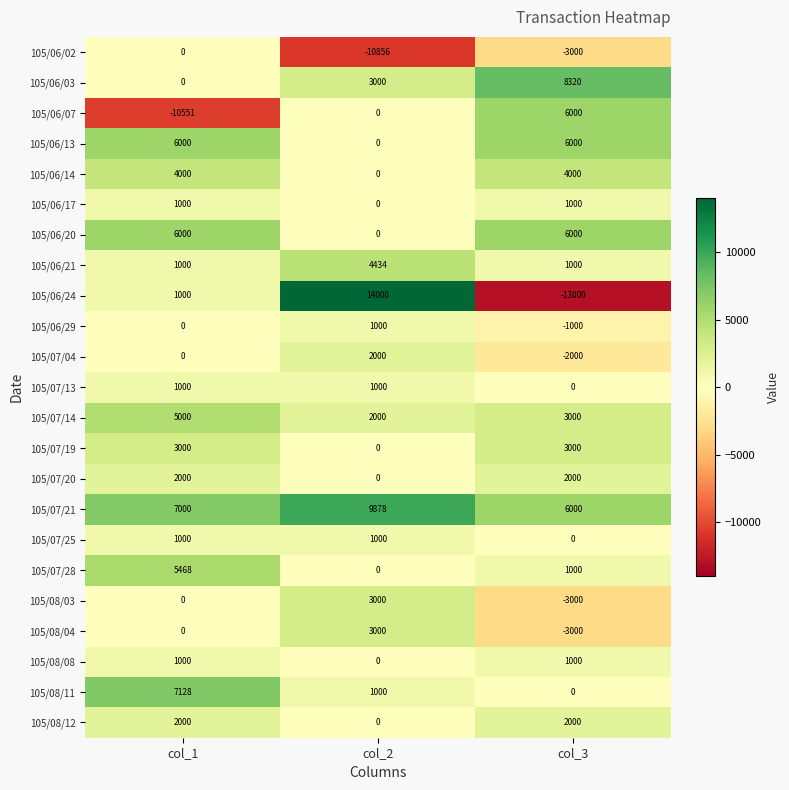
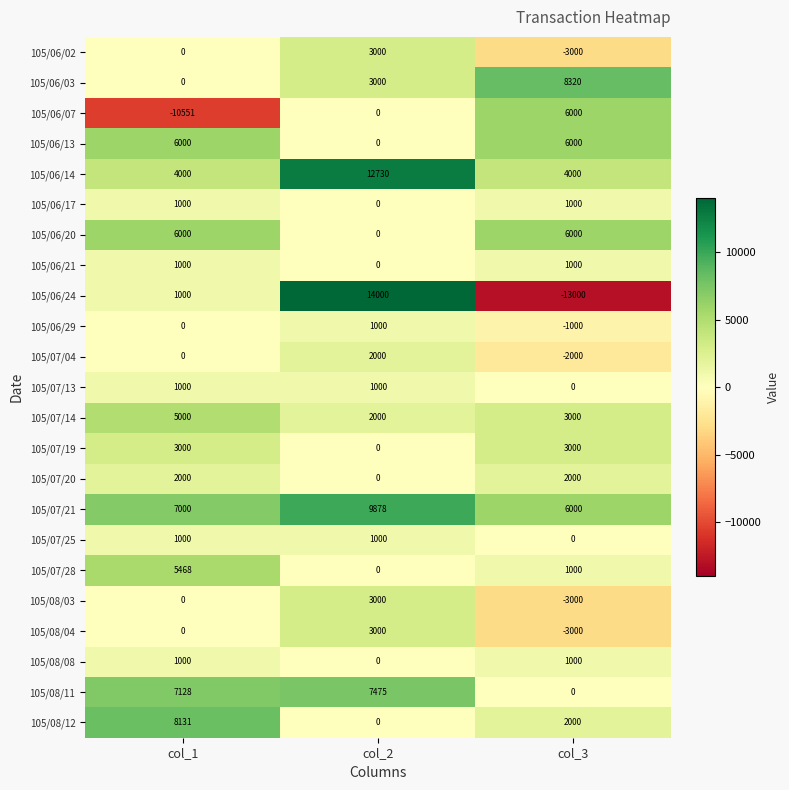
  {
    "105/06/02": {
      "col_1": 0,
-     "col_2": -10856,
+     "col_2": 3000,
      "col_3": -3000
    },
    "105/06/03": {
      "col_1": 0,
      "col_2": 3000,
      "col_3": 8320
    },
    "105/06/07": {
      "col_1": -10551,
      "col_2": 0,
      "col_3": 6000
    },
    "105/06/13": {
      "col_1": 6000,
      "col_2": 0,
      "col_3": 6000
    },
    "105/06/14": {
      "col_1": 4000,
-     "col_2": 0,
+     "col_2": 12730,
      "col_3": 4000
    },
    "105/06/17": {
      "col_1": 1000,
      "col_2": 0,
      "col_3": 1000
    },
    "105/06/20": {
      "col_1": 6000,
      "col_2": 0,
      "col_3": 6000
    },
    "105/06/21": {
      "col_1": 1000,
-     "col_2": 4434,
+     "col_2": 0,
      "col_3": 1000
    },
    "105/06/24": {
      "col_1": 1000,
      "col_2": 14000,
      "col_3": -13000
    },
    "105/06/29": {
      "col_1": 0,
      "col_2": 1000,
      "col_3": -1000
    },
    "105/07/04": {
      "col_1": 0,
      "col_2": 2000,
      "col_3": -2000
    },
    "105/07/13": {
      "col_1": 1000,
      "col_2": 1000,
      "col_3": 0
    },
    "105/07/14": {
      "col_1": 5000,
      "col_2": 2000,
      "col_3": 3000
    },
    "105/07/19": {
      "col_1": 3000,
      "col_2": 0,
      "col_3": 3000
    },
    "105/07/20": {
      "col_1": 2000,
      "col_2": 0,
      "col_3": 2000
    },
    "105/07/21": {
      "col_1": 7000,
      "col_2": 9878,
      "col_3": 6000
    },
    "105/07/25": {
      "col_1": 1000,
      "col_2": 1000,
      "col_3": 0
    },
    "105/07/28": {
      "col_1": 5468,
      "col_2": 0,
      "col_3": 1000
    },
    "105/08/03": {
      "col_1": 0,
      "col_2": 3000,
      "col_3": -3000
    },
    "105/08/04": {
      "col_1": 0,
      "col_2": 3000,
      "col_3": -3000
    },
    "105/08/08": {
      "col_1": 1000,
      "col_2": 0,
      "col_3": 1000
    },
    "105/08/11": {
      "col_1": 7128,
-     "col_2": 1000,
+     "col_2": 7475,
      "col_3": 0
    },
    "105/08/12": {
-     "col_1": 2000,
+     "col_1": 8131,
      "col_2": 0,
      "col_3": 2000
    }
  }
